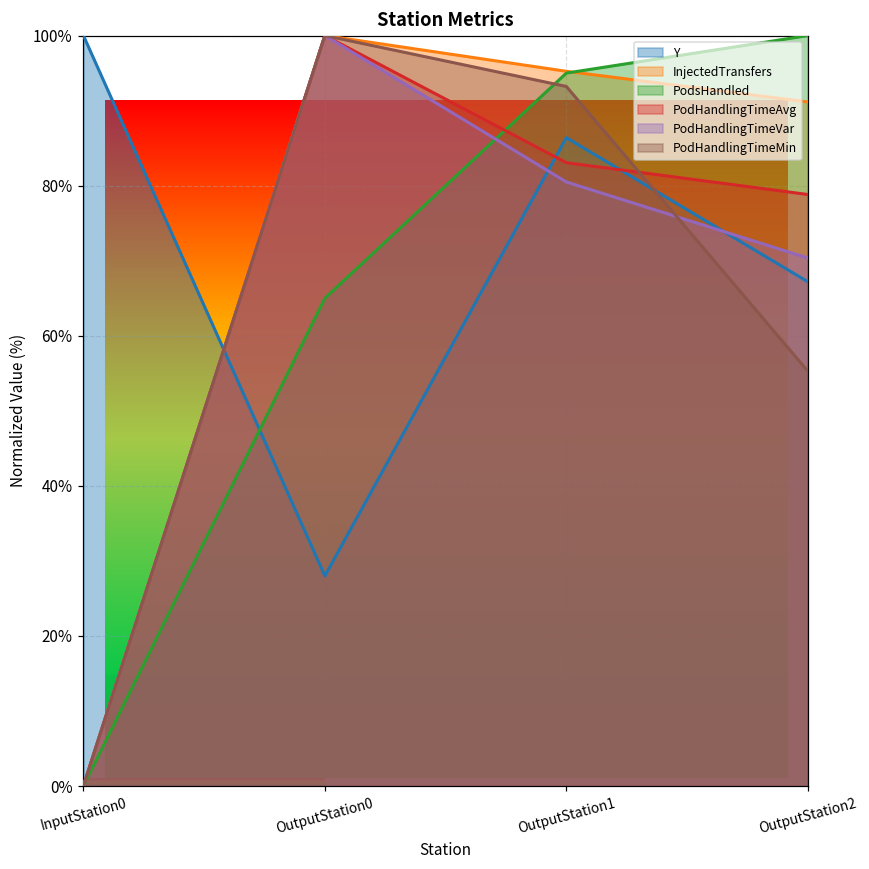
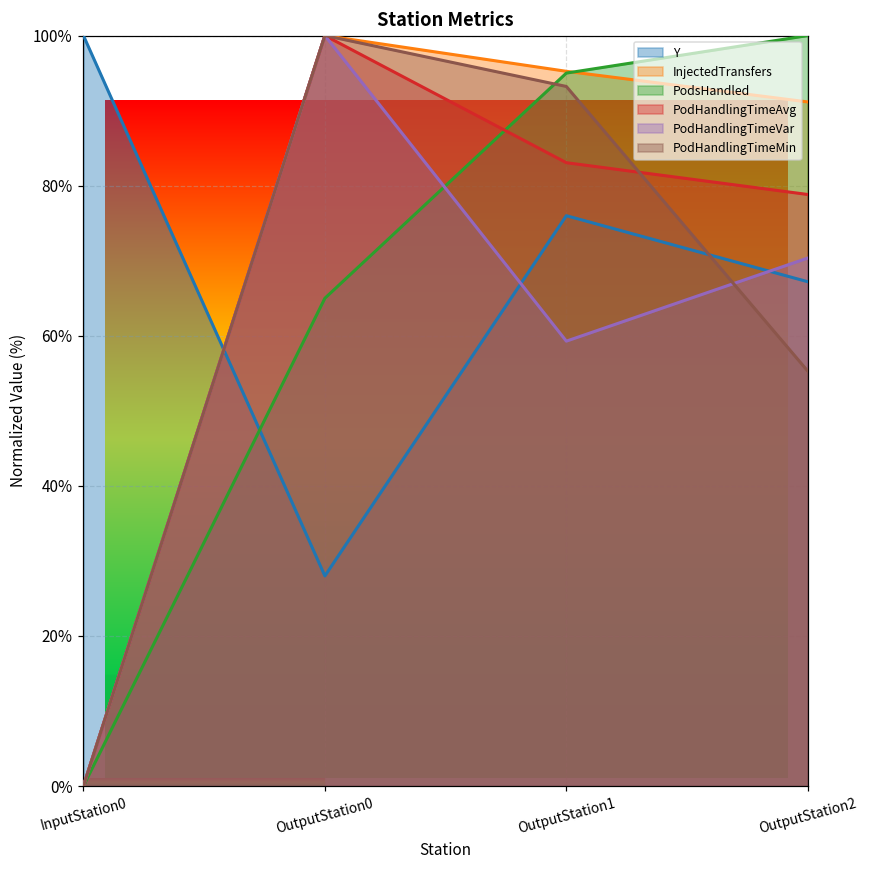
  {
    "Y": {
      "InputStation0": "100%",
      "OutputStation0": "28%",
-     "OutputStation1": "86%",
+     "OutputStation1": "76%",
      "OutputStation2": "67%"
    },
    "PodsHandled": {
      "OutputStation0": "65%",
      "OutputStation2": "100%"
    },
    "PodHandlingTimeVar": {
-     "OutputStation1": "80%",
+     "OutputStation1": "59%",
      "OutputStation2": "70%"
    }
  }
